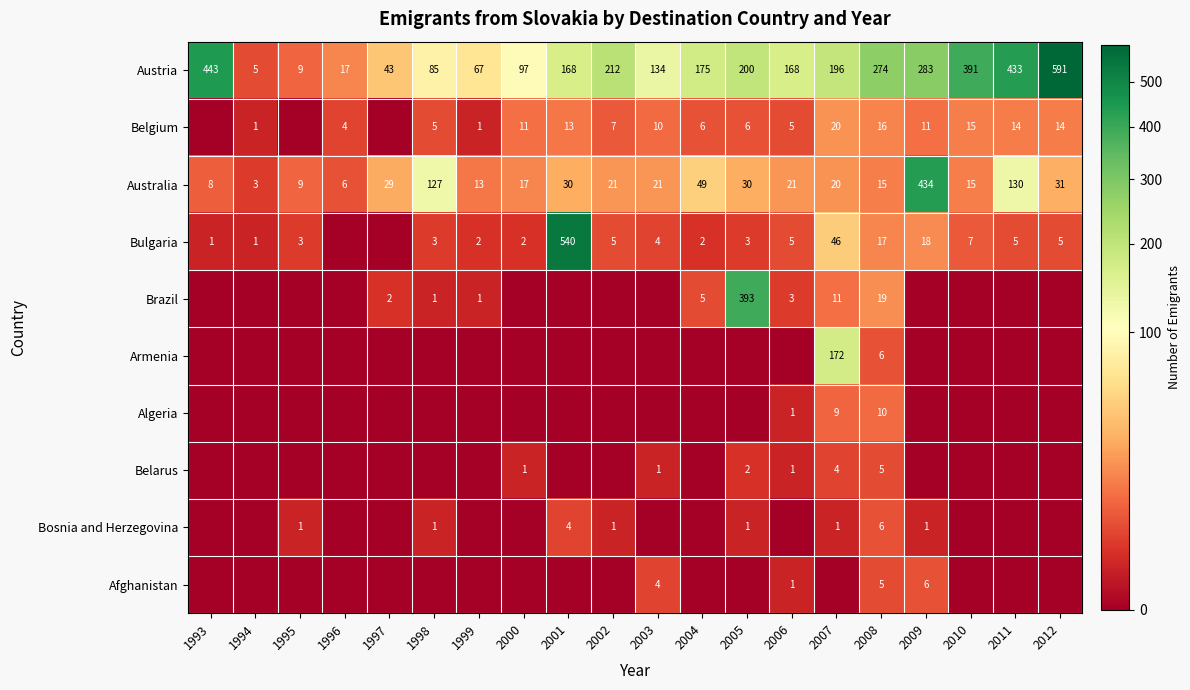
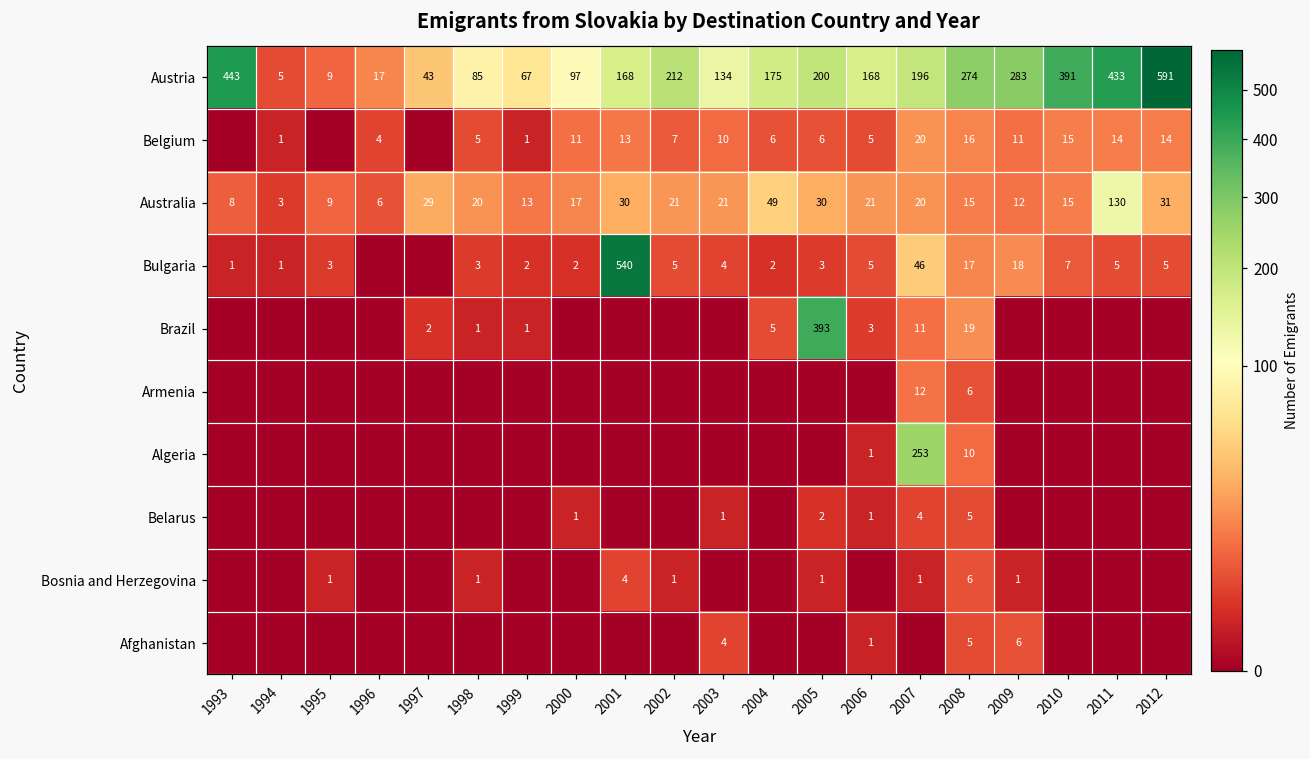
  {
    "Austria": {
      "1993": 443,
      "1994": 5,
      "1995": 9,
      "1996": 17,
      "1997": 43,
      "1998": 85,
      "1999": 67,
      "2000": 97,
      "2001": 168,
      "2002": 212,
      "2003": 134,
      "2004": 175,
      "2005": 200,
      "2006": 168,
      "2007": 196,
      "2008": 274,
      "2009": 283,
      "2010": 391,
      "2011": 433,
      "2012": 591
    },
    "Belgium": {
      "1994": 1,
      "1996": 4,
      "1998": 5,
      "1999": 1,
      "2000": 11,
      "2001": 13,
      "2002": 7,
      "2003": 10,
      "2004": 6,
      "2005": 6,
      "2006": 5,
      "2007": 20,
      "2008": 16,
      "2009": 11,
      "2010": 15,
      "2011": 14,
      "2012": 14
    },
    "Australia": {
      "1993": 8,
      "1994": 3,
      "1995": 9,
      "1996": 6,
      "1997": 29,
-     "1998": 127,
+     "1998": 20,
      "1999": 13,
      "2000": 17,
      "2001": 30,
      "2002": 21,
      "2003": 21,
      "2004": 49,
      "2005": 30,
      "2006": 21,
      "2007": 20,
      "2008": 15,
-     "2009": 434,
+     "2009": 12,
      "2010": 15,
      "2011": 130,
      "2012": 31
    },
    "Bulgaria": {
      "1993": 1,
      "1994": 1,
      "1995": 3,
      "1998": 3,
      "1999": 2,
      "2000": 2,
      "2001": 540,
      "2002": 5,
      "2003": 4,
      "2004": 2,
      "2005": 3,
      "2006": 5,
      "2007": 46,
      "2008": 17,
      "2009": 18,
      "2010": 7,
      "2011": 5,
      "2012": 5
    },
    "Brazil": {
      "1997": 2,
      "1998": 1,
      "1999": 1,
      "2004": 5,
      "2005": 393,
      "2006": 3,
      "2007": 11,
      "2008": 19
    },
    "Armenia": {
-     "2007": 172,
+     "2007": 12,
      "2008": 6
    },
    "Algeria": {
      "2006": 1,
-     "2007": 9,
+     "2007": 253,
      "2008": 10
    },
    "Belarus": {
      "2000": 1,
      "2003": 1,
      "2005": 2,
      "2006": 1,
      "2007": 4,
      "2008": 5
    },
    "Bosnia and Herzegovina": {
      "1995": 1,
      "1998": 1,
      "2001": 4,
      "2002": 1,
      "2005": 1,
      "2007": 1,
      "2008": 6,
      "2009": 1
    },
    "Afghanistan": {
      "2003": 4,
      "2006": 1,
      "2008": 5,
      "2009": 6
    }
  }
